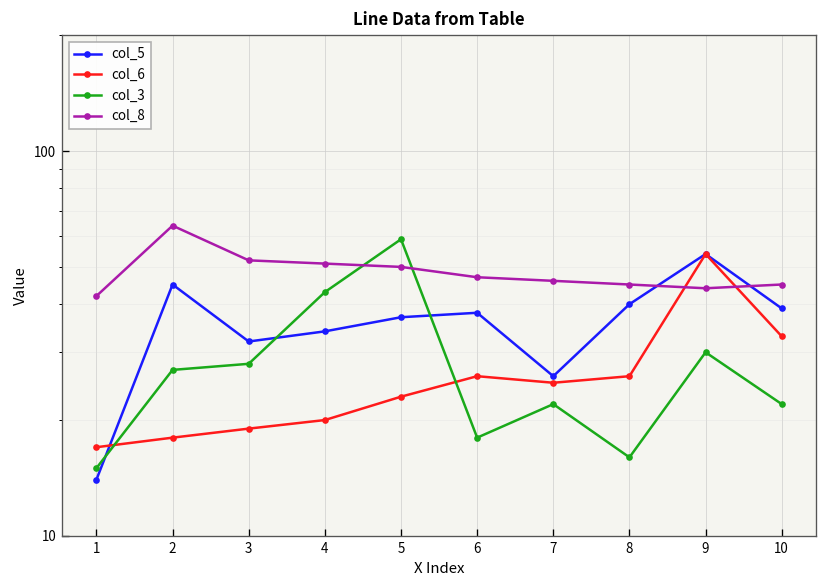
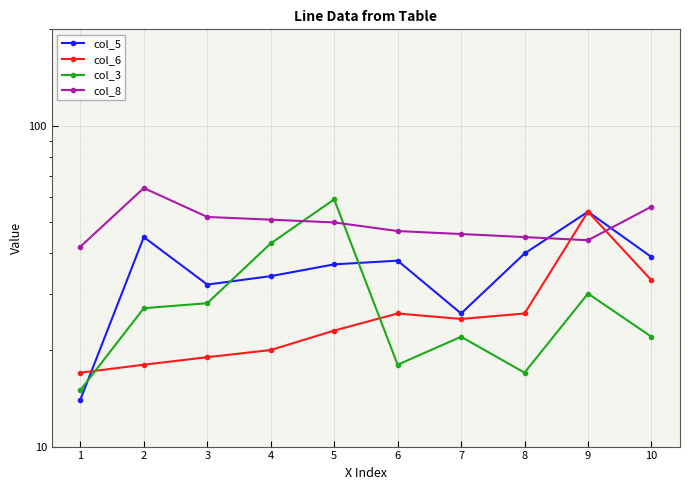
  {
    "col_5": {
      "1": 14,
      "2": 45,
      "3": 32,
      "4": 34,
      "5": 37,
      "6": 38,
      "7": 26,
      "8": 40,
      "10": 39
    },
    "col_6": {
      "1": 17,
      "2": 18,
      "3": 19,
      "4": 20,
      "5": 23,
      "6": 26,
      "7": 25,
      "8": 26,
      "10": 33
    },
    "col_3": {
      "1": 15,
      "2": 27,
      "3": 28,
      "4": 43,
      "5": 59,
      "6": 18,
      "7": 22,
-     "8": 16,
+     "8": 17,
      "9": 30,
      "10": 22
    },
    "col_8": {
      "1": 42,
      "2": 64,
      "3": 52,
      "4": 51,
      "5": 50,
      "6": 47,
      "7": 46,
      "8": 45,
      "9": 44,
-     "10": 45
+     "10": 56
    }
  }
